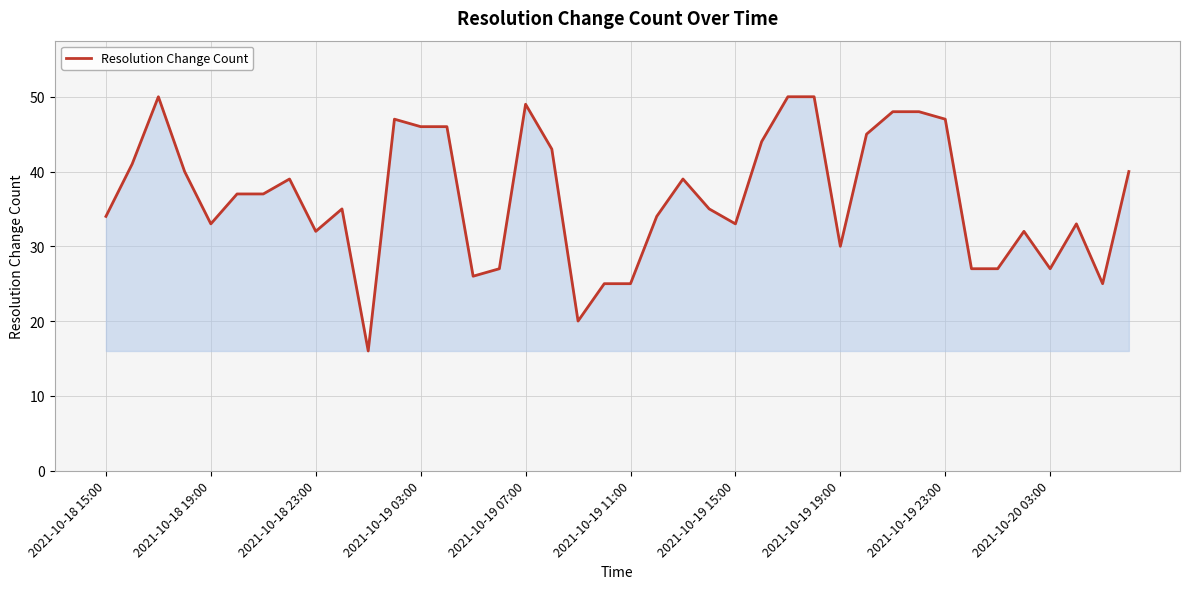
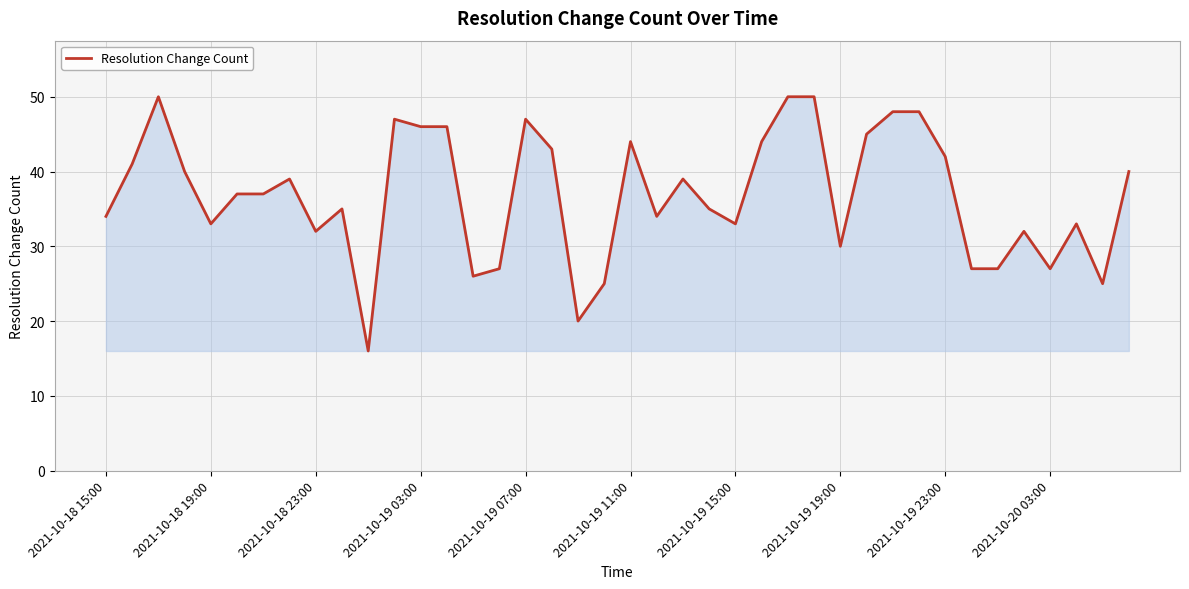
  {
    "2021-10-18 15:00": 34,
    "2021-10-18 19:00": 33,
    "2021-10-18 23:00": 32,
    "2021-10-19 03:00": 46,
-   "2021-10-19 07:00": 49,
-   "2021-10-19 11:00": 25,
+   "2021-10-19 07:00": 47,
+   "2021-10-19 11:00": 44,
    "2021-10-19 15:00": 33,
    "2021-10-19 19:00": 30,
-   "2021-10-19 23:00": 47,
+   "2021-10-19 23:00": 42,
    "2021-10-20 03:00": 27
  }
